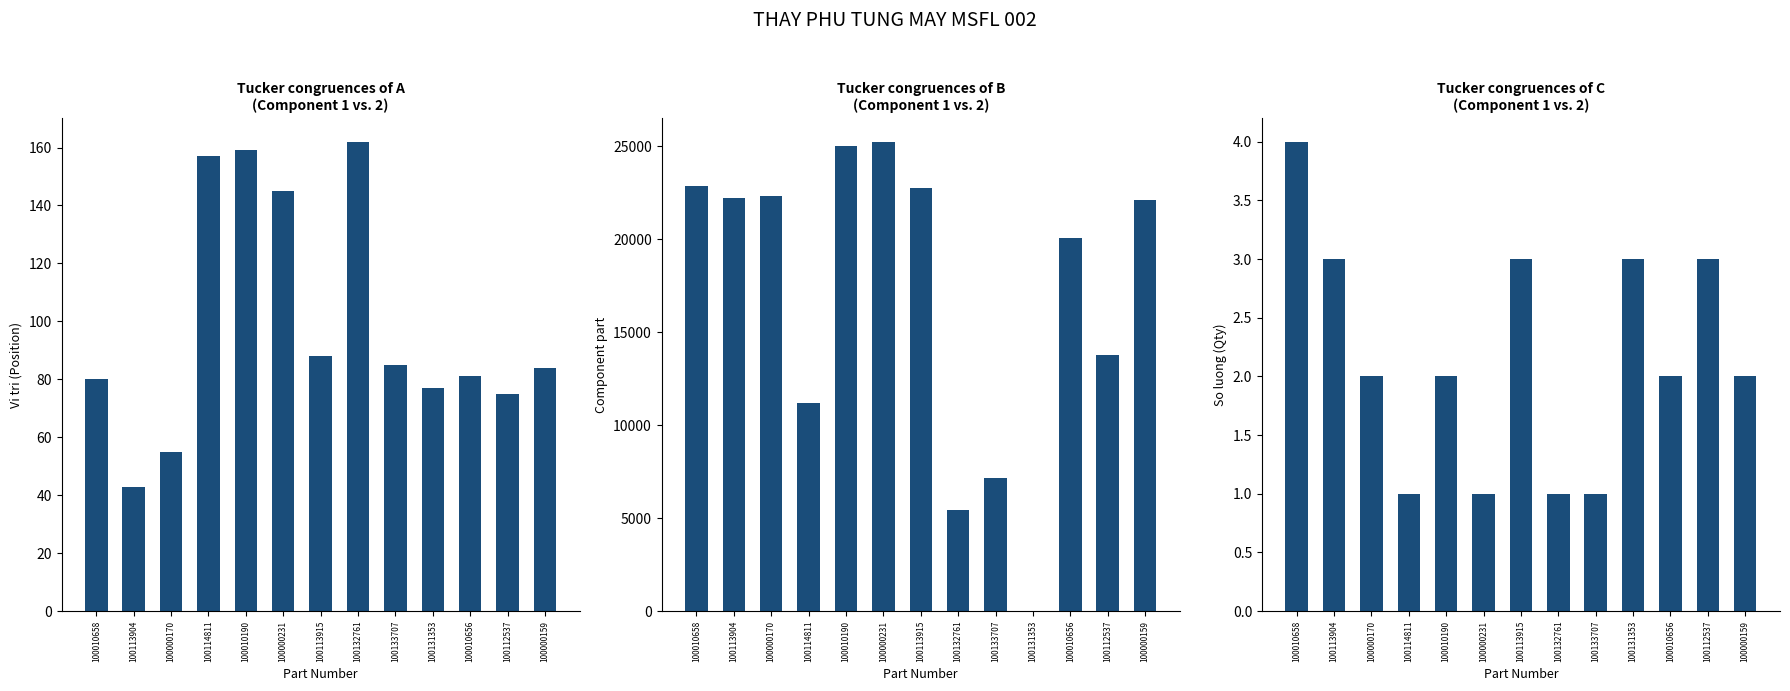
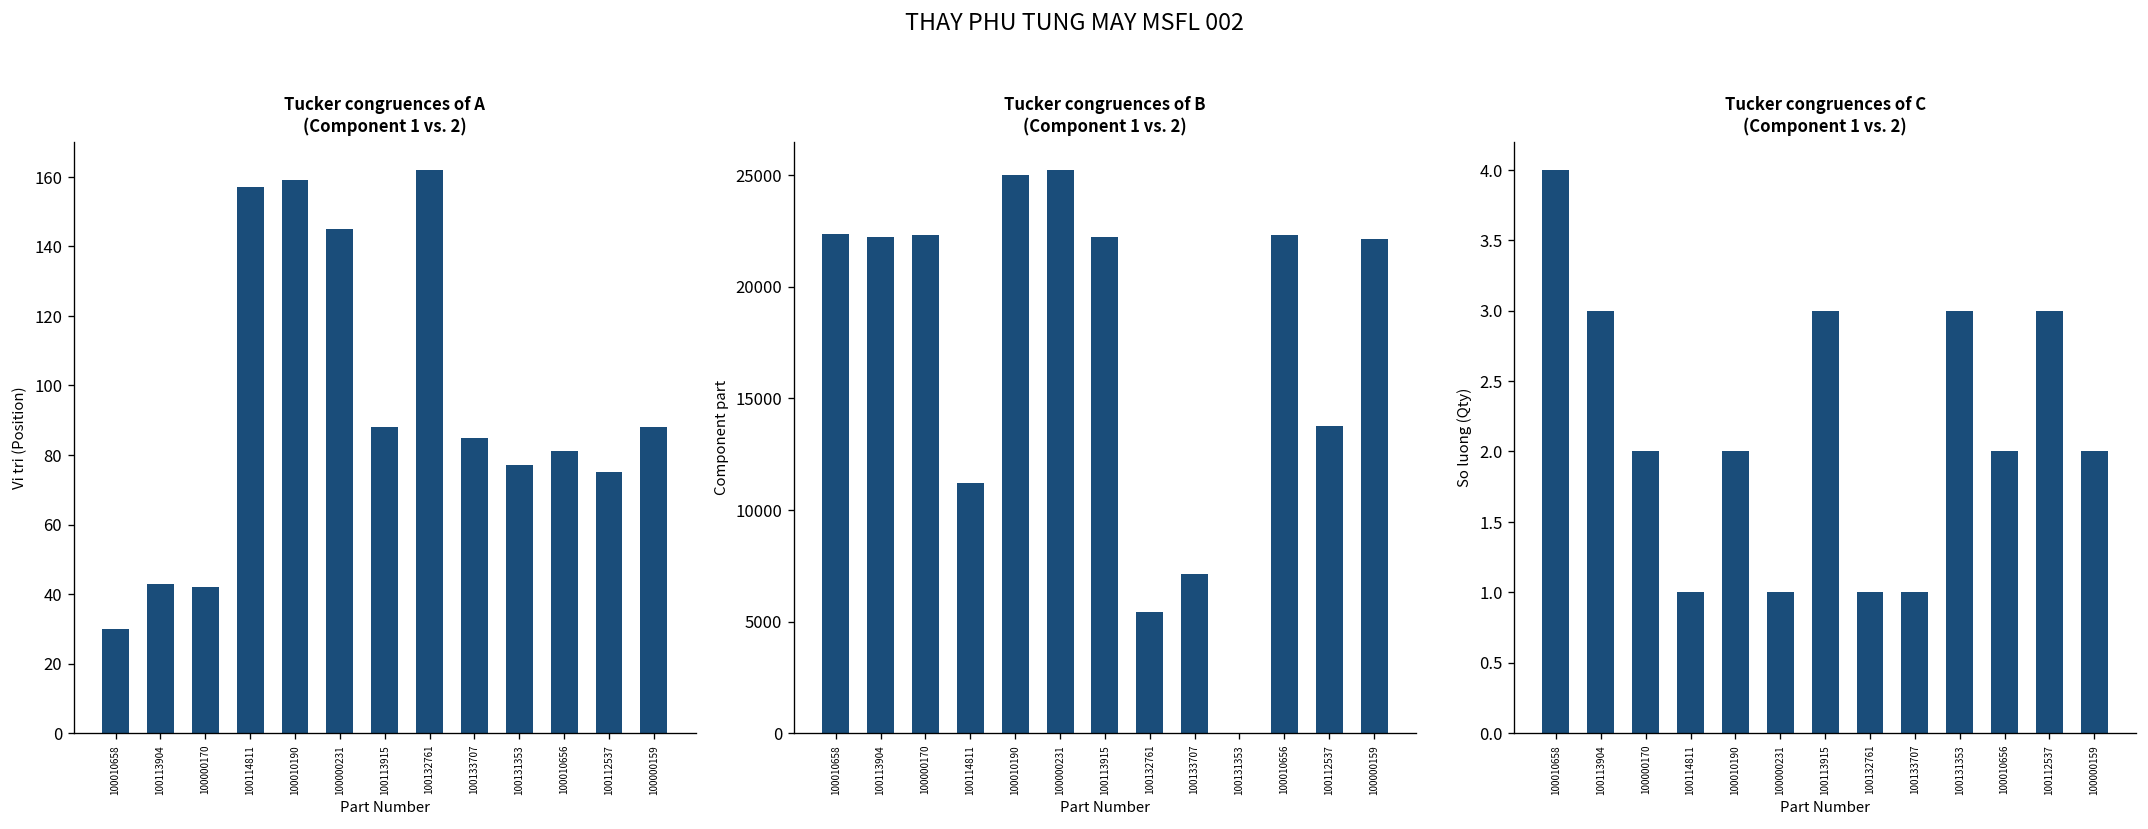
  {
    "Tucker congruences of A (Component 1 vs. 2)": {
-     "100010658": 80,
+     "100010658": 30,
      "100113904": 43,
-     "100000170": 55,
+     "100000170": 42,
      "100114811": 157,
      "100010190": 159,
      "100000231": 145,
      "100113915": 88,
      "100132761": 162,
      "100133707": 85,
      "100131353": 77,
      "100010656": 81,
      "100112537": 75,
-     "100000159": 84
+     "100000159": 88
    },
    "Tucker congruences of B (Component 1 vs. 2)": {
-     "100010658": 22800,
+     "100010658": 22300,
      "100113904": 22200,
      "100000170": 22300,
      "100114811": 11200,
      "100010190": 25000,
      "100000231": 25200,
-     "100113915": 22700,
+     "100113915": 22200,
      "100132761": 5400,
      "100133707": 7100,
-     "100010656": 20000,
+     "100010656": 22300,
      "100112537": 13800,
      "100000159": 22100
    },
    "Tucker congruences of C (Component 1 vs. 2)": {
      "100010658": 4.00,
      "100113904": 3.00,
      "100000170": 2.00,
      "100114811": 1.00,
      "100010190": 2.00,
      "100000231": 1.00,
      "100113915": 3.00,
      "100132761": 1.00,
      "100133707": 1.00,
      "100131353": 3.00,
      "100010656": 2.00,
      "100112537": 3.00,
      "100000159": 2.00
    }
  }
